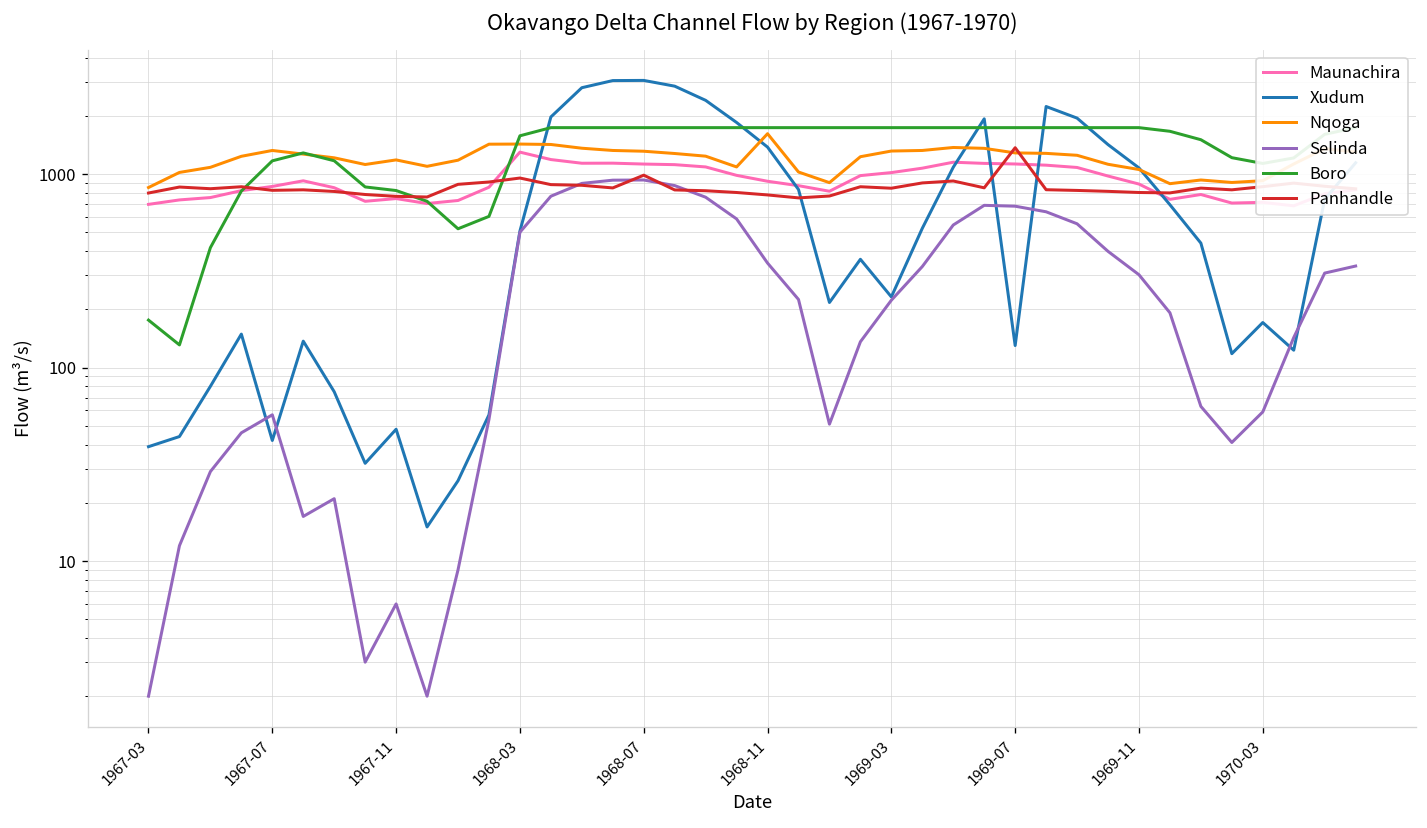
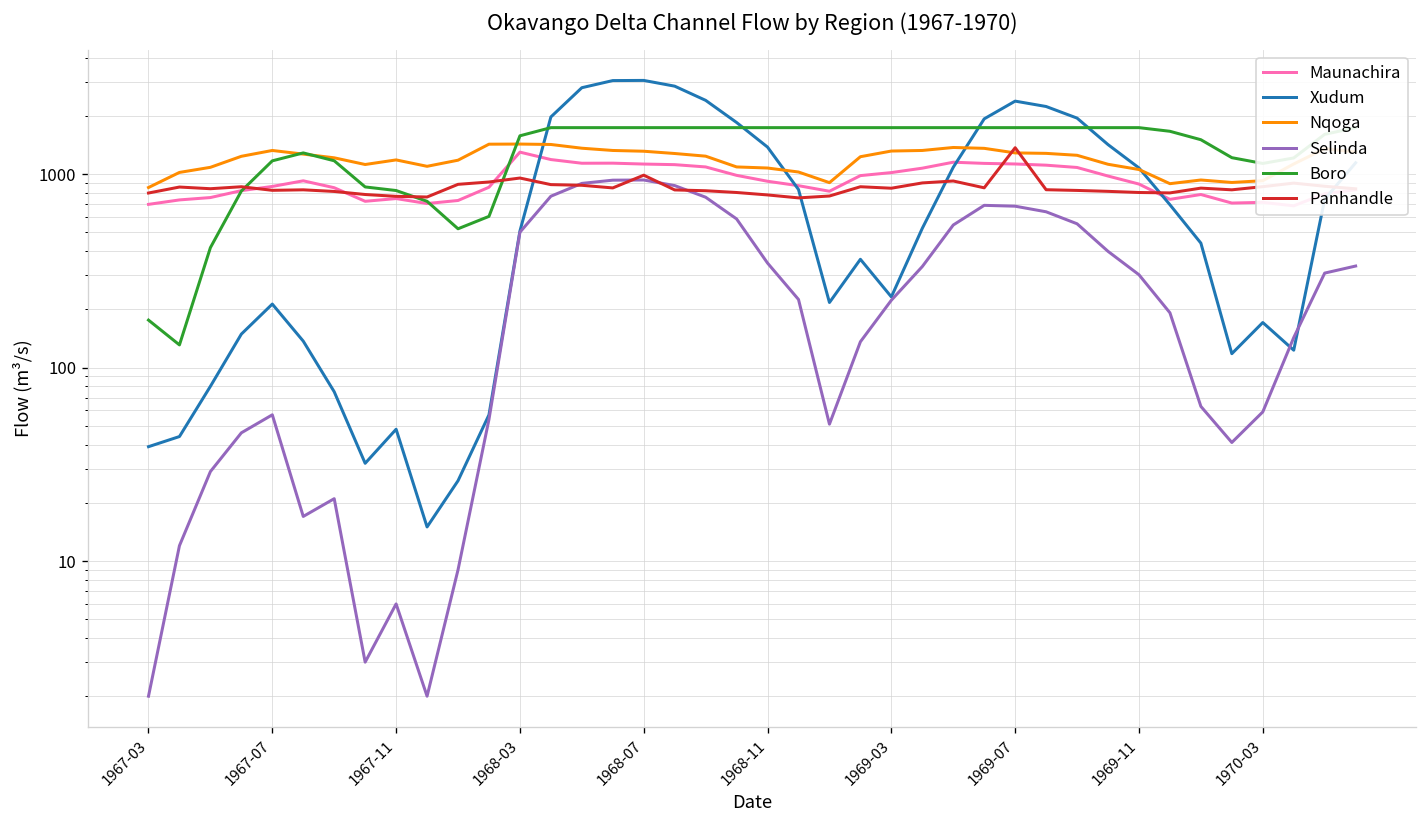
  {
    "Maunachira": {
      "1967-03": 700,
      "1967-07": 900,
      "1968-03": 1300,
      "1968-07": 1100,
      "1968-11": 900,
      "1969-03": 1000,
      "1969-07": 1100,
      "1969-11": 900
    },
    "Xudum": {
      "1967-03": 39,
-     "1967-07": 42,
+     "1967-07": 210,
      "1967-11": 48,
      "1968-07": 3100,
      "1968-11": 1400,
      "1969-03": 230,
-     "1969-07": 130,
+     "1969-07": 2400,
      "1970-03": 170
    },
    "Nqoga": {
      "1967-03": 900,
      "1967-07": 1300,
      "1967-11": 1200,
      "1968-03": 1400,
      "1968-07": 1300,
-     "1968-11": 1600,
+     "1968-11": 1100,
      "1969-03": 1300,
      "1969-07": 1300
    },
    "Selinda": {
      "1967-03": 2,
      "1967-07": 57,
      "1967-11": 6,
      "1968-07": 900,
      "1968-11": 350,
      "1969-03": 220,
      "1969-07": 680,
      "1969-11": 300,
      "1970-03": 59
    },
    "Boro": {
      "1967-03": 180,
      "1967-07": 1200,
      "1967-11": 800,
      "1968-03": 1600,
      "1968-07": 1700,
      "1968-11": 1700,
      "1969-03": 1700,
      "1969-07": 1700,
      "1969-11": 1700
    },
    "Panhandle": {
      "1967-03": 800,
      "1967-07": 800,
      "1968-03": 1000,
      "1968-07": 1000,
      "1968-11": 800,
      "1969-03": 800,
      "1969-07": 1400,
      "1969-11": 800
    }
  }
